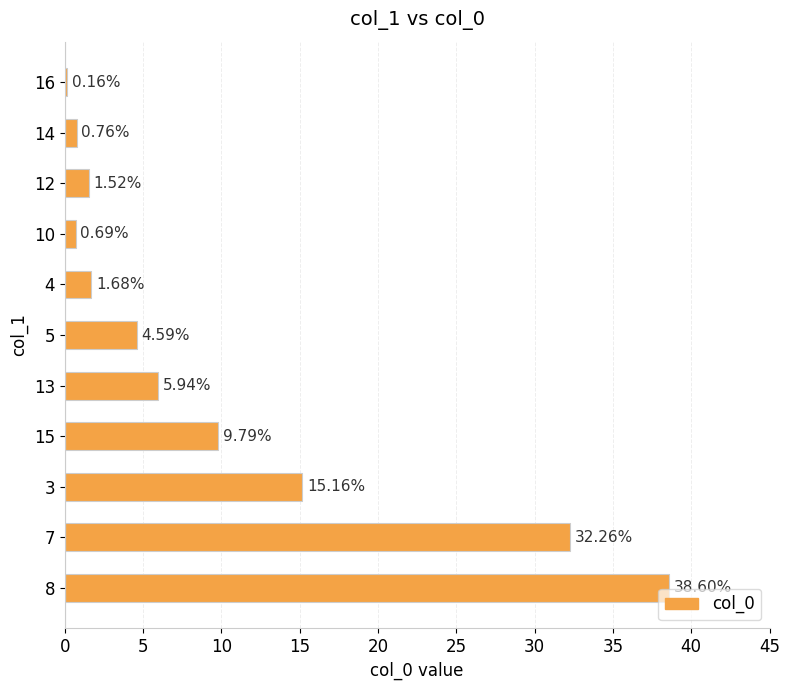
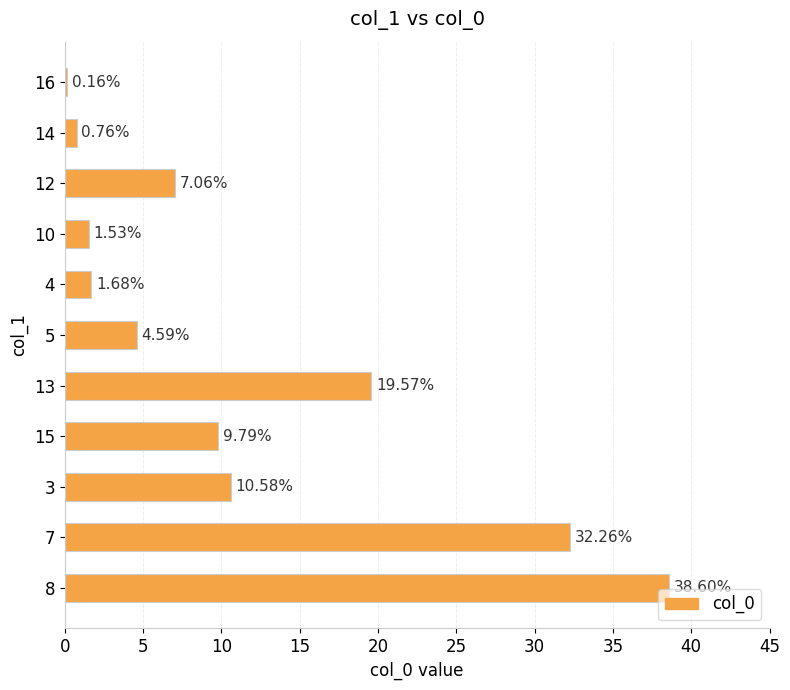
  {
    "16": "0.16%",
    "14": "0.76%",
-   "12": "1.52%",
-   "10": "0.69%",
+   "12": "7.06%",
+   "10": "1.53%",
    "4": "1.68%",
    "5": "4.59%",
-   "13": "5.94%",
+   "13": "19.57%",
    "15": "9.79%",
-   "3": "15.16%",
+   "3": "10.58%",
    "7": "32.26%"
  }
